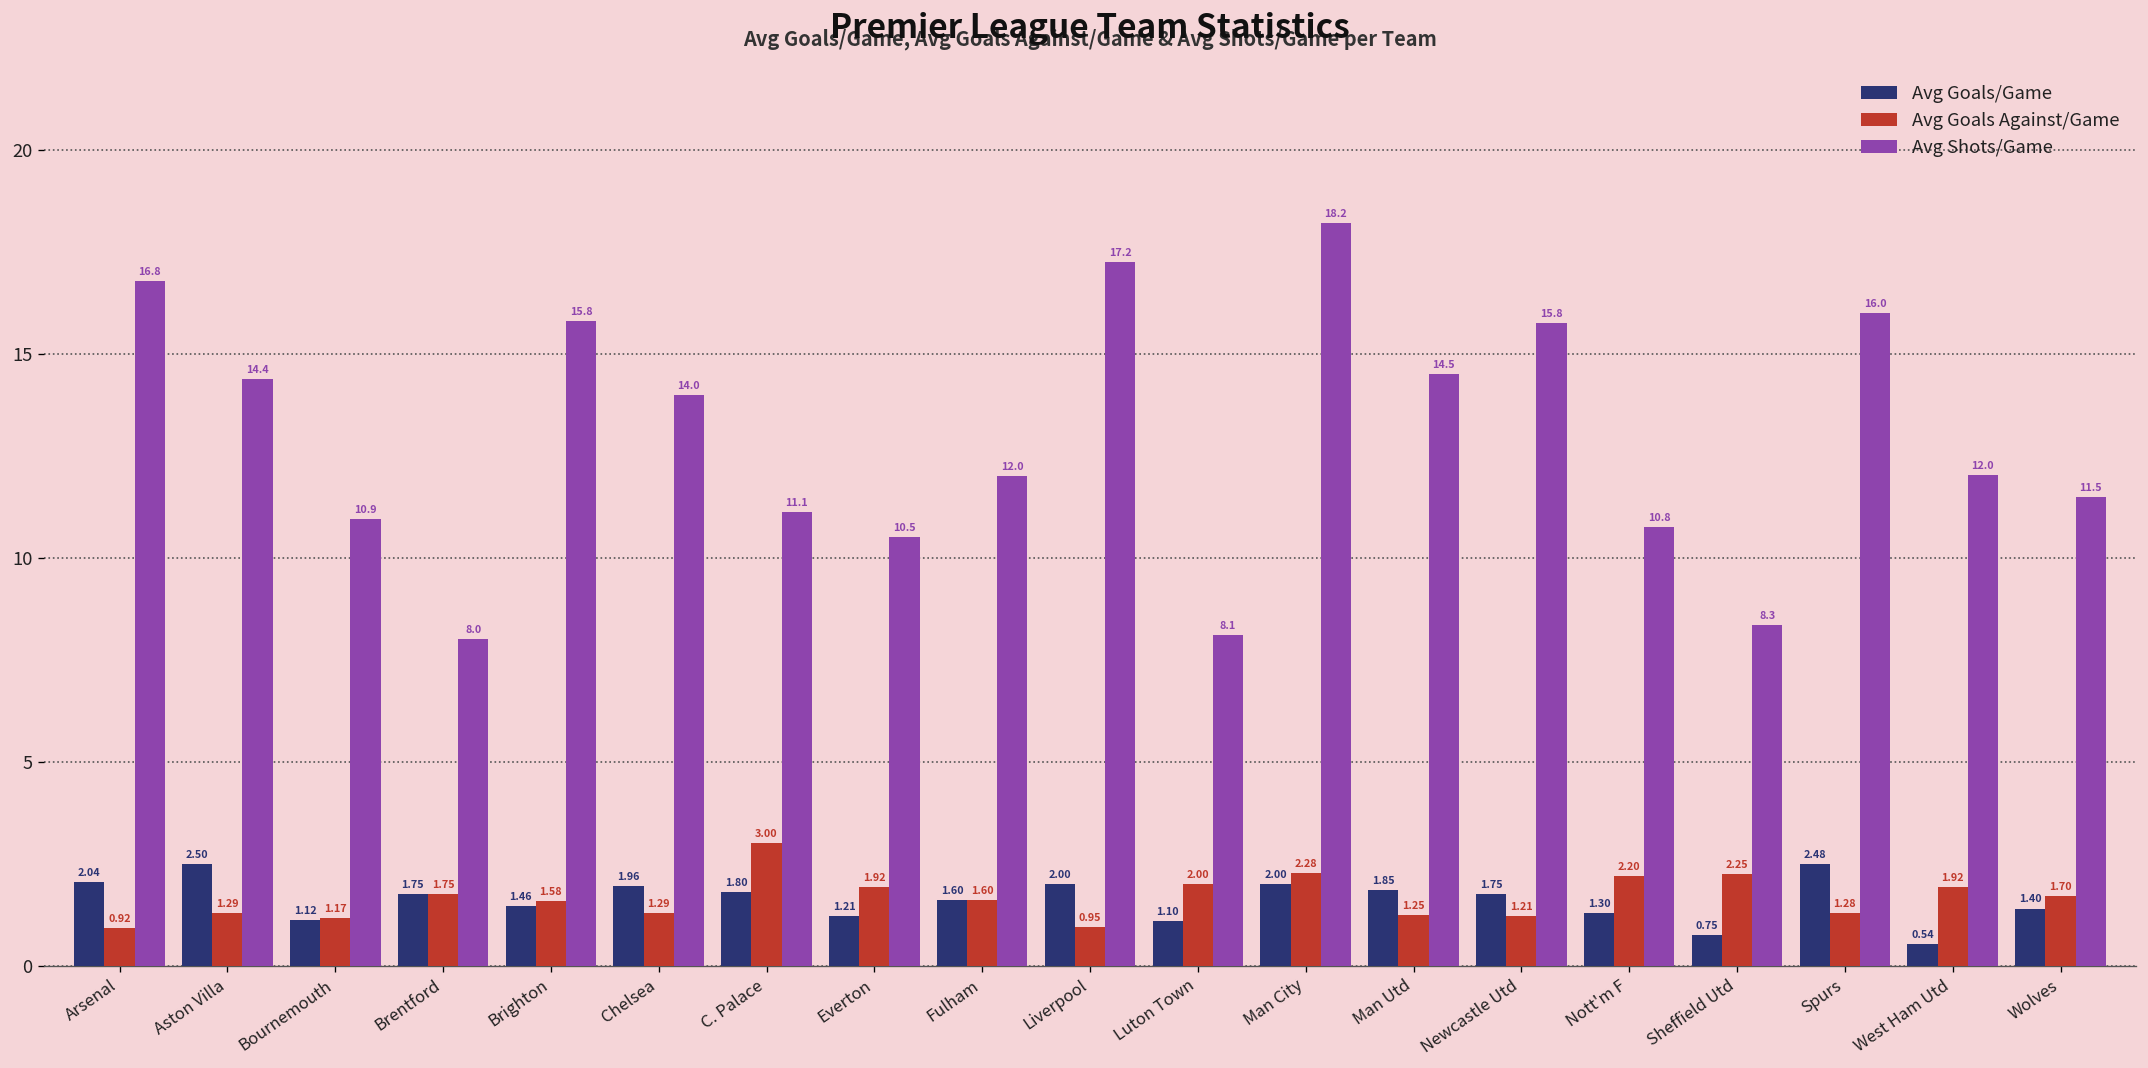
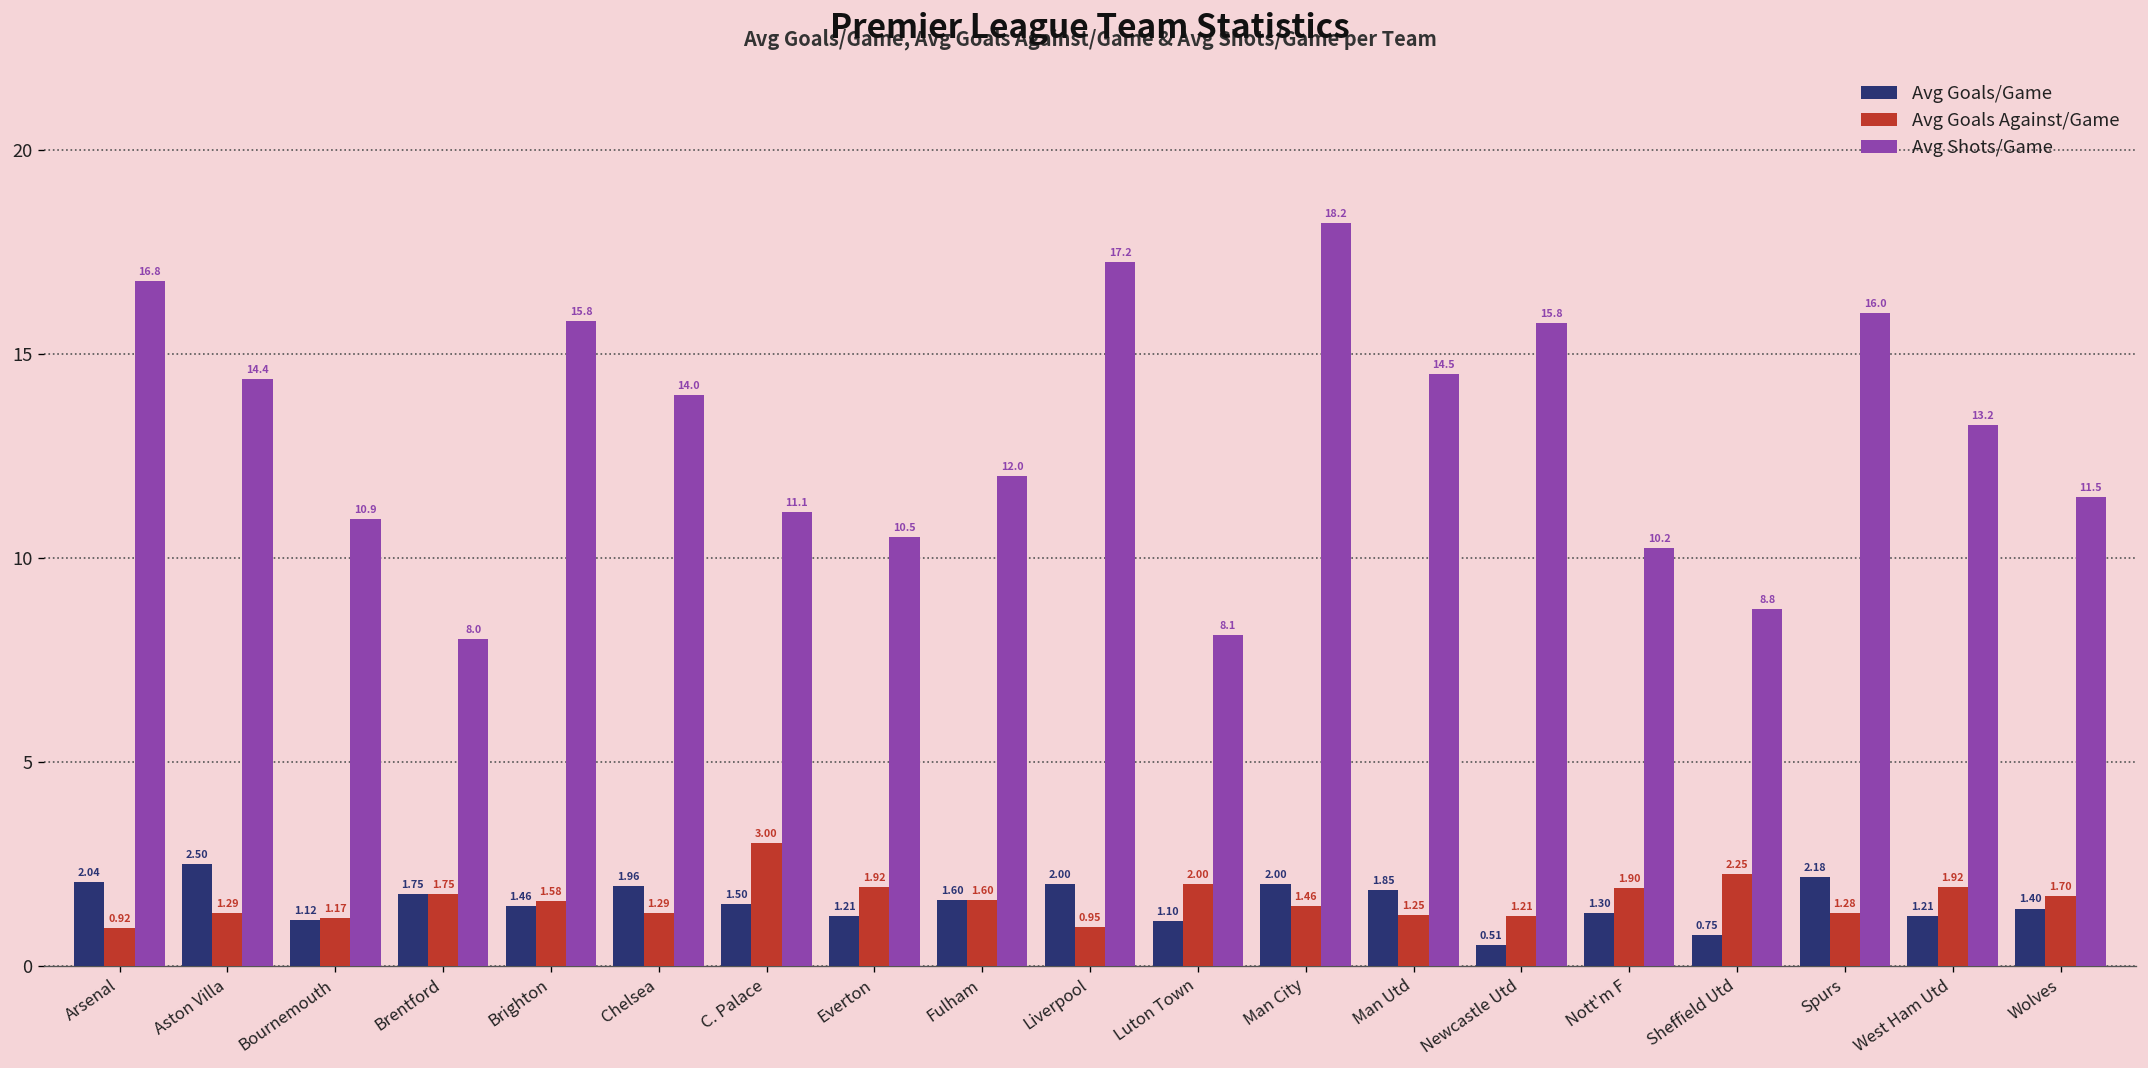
  {
    "Avg Goals/Game": {
      "Arsenal": 2.04,
      "Aston Villa": 2.50,
      "Bournemouth": 1.12,
      "Brentford": 1.75,
      "Brighton": 1.46,
      "Chelsea": 1.96,
-     "C. Palace": 1.80,
+     "C. Palace": 1.50,
      "Everton": 1.21,
      "Fulham": 1.60,
      "Liverpool": 2.00,
      "Luton Town": 1.10,
      "Man City": 2.00,
      "Man Utd": 1.85,
-     "Newcastle Utd": 1.75,
+     "Newcastle Utd": 0.51,
      "Nott'm F": 1.30,
      "Sheffield Utd": 0.75,
-     "Spurs": 2.48,
-     "West Ham Utd": 0.54,
+     "Spurs": 2.18,
+     "West Ham Utd": 1.21,
      "Wolves": 1.40
    },
    "Avg Goals Against/Game": {
      "Arsenal": 0.92,
      "Aston Villa": 1.29,
      "Bournemouth": 1.17,
      "Brentford": 1.75,
      "Brighton": 1.58,
      "Chelsea": 1.29,
      "C. Palace": 3.00,
      "Everton": 1.92,
      "Fulham": 1.60,
      "Liverpool": 0.95,
      "Luton Town": 2.00,
-     "Man City": 2.28,
+     "Man City": 1.46,
      "Man Utd": 1.25,
      "Newcastle Utd": 1.21,
-     "Nott'm F": 2.20,
+     "Nott'm F": 1.90,
      "Sheffield Utd": 2.25,
      "Spurs": 1.28,
      "West Ham Utd": 1.92,
      "Wolves": 1.70
    },
    "Avg Shots/Game": {
      "Arsenal": 16.8,
      "Aston Villa": 14.4,
      "Bournemouth": 10.9,
      "Brentford": 8.0,
      "Brighton": 15.8,
      "Chelsea": 14.0,
      "C. Palace": 11.1,
      "Everton": 10.5,
      "Fulham": 12.0,
      "Liverpool": 17.2,
      "Luton Town": 8.1,
      "Man City": 18.2,
      "Man Utd": 14.5,
      "Newcastle Utd": 15.8,
-     "Nott'm F": 10.8,
-     "Sheffield Utd": 8.3,
+     "Nott'm F": 10.2,
+     "Sheffield Utd": 8.8,
      "Spurs": 16.0,
-     "West Ham Utd": 12.0,
+     "West Ham Utd": 13.2,
      "Wolves": 11.5
    }
  }
